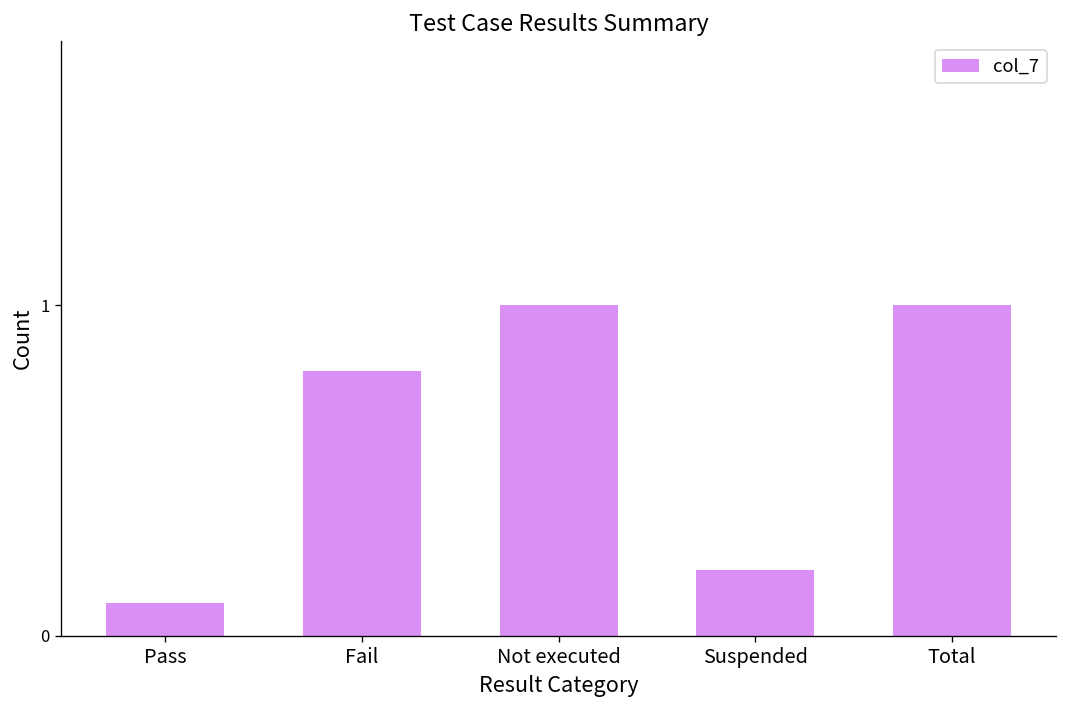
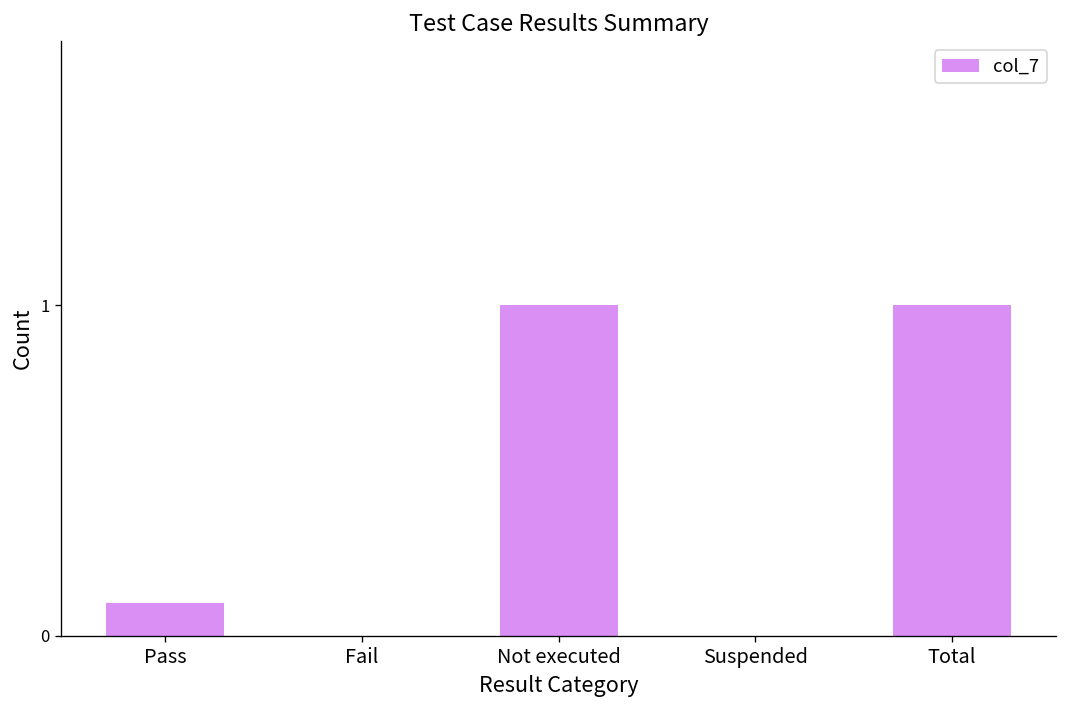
  {
    "Pass": 0.1,
-   "Fail": 0.8,
+   "Fail": 0.0,
    "Not executed": 1.0,
-   "Suspended": 0.2,
+   "Suspended": 0.0,
    "Total": 1.0
  }
